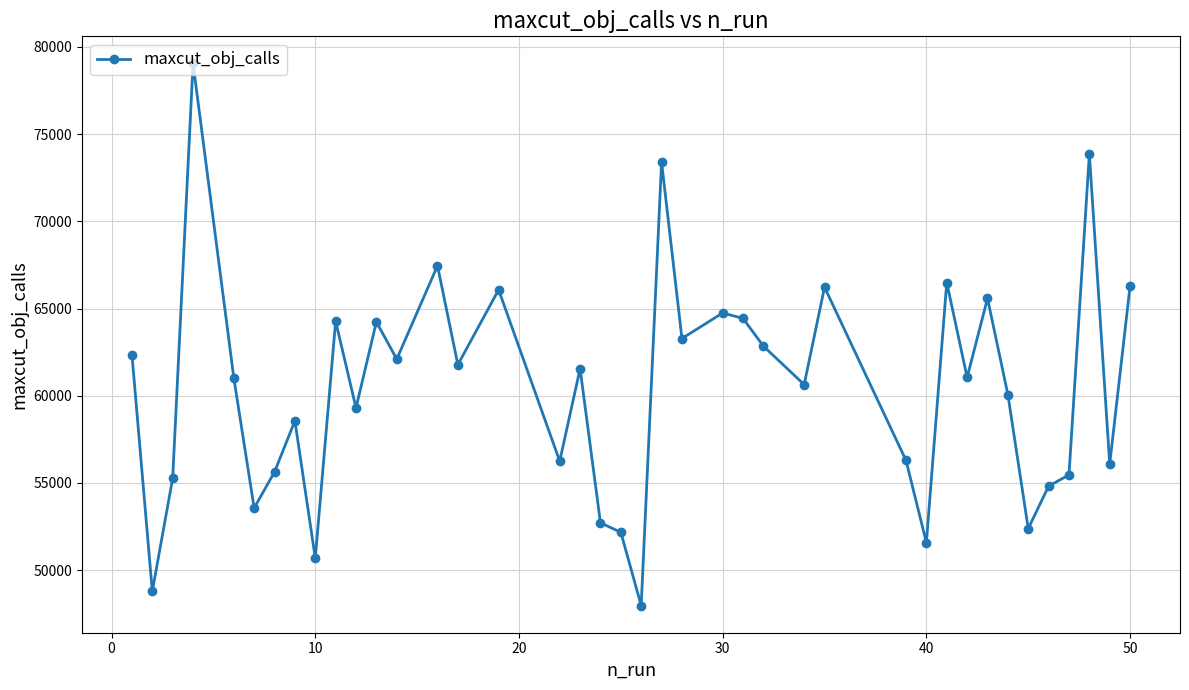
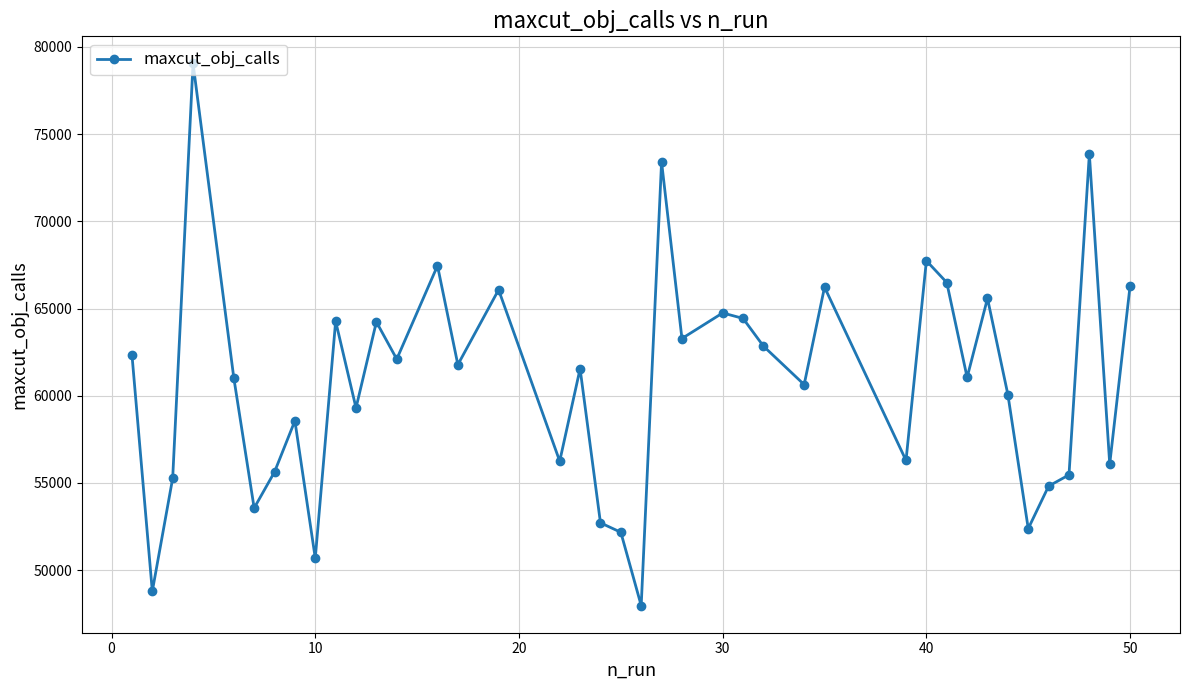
  {
    "10": 50700,
    "30": 64700,
-   "40": 51600,
+   "40": 67700,
    "50": 66300
  }
